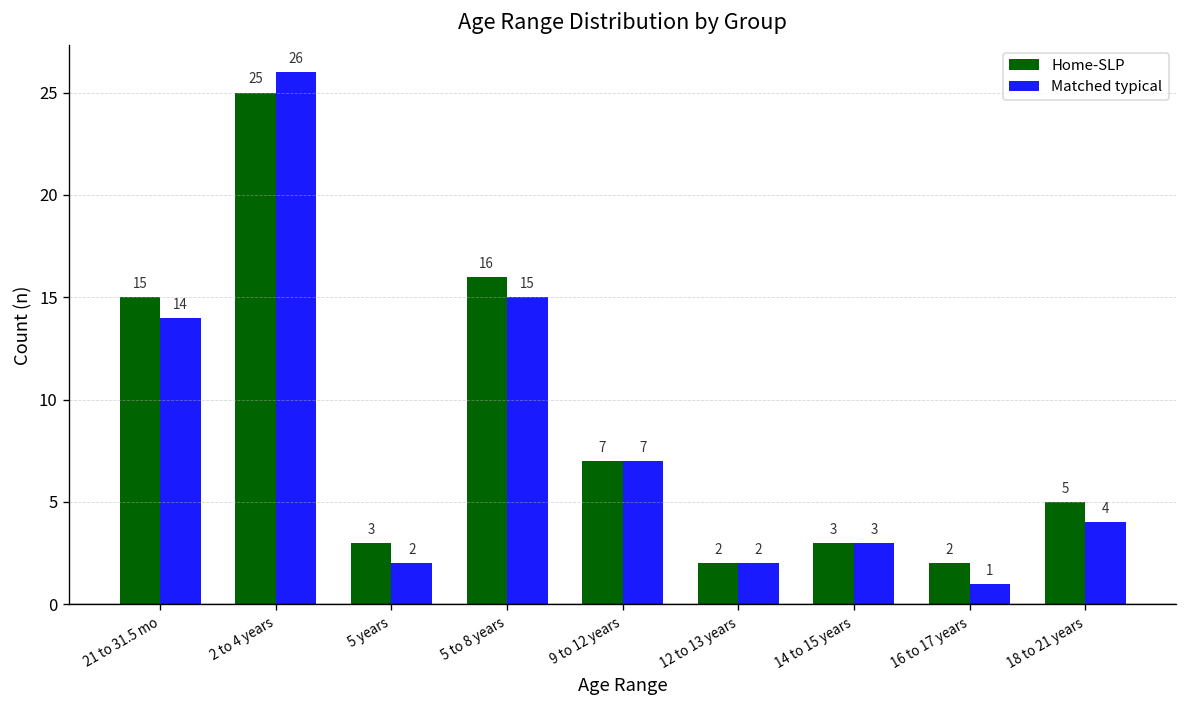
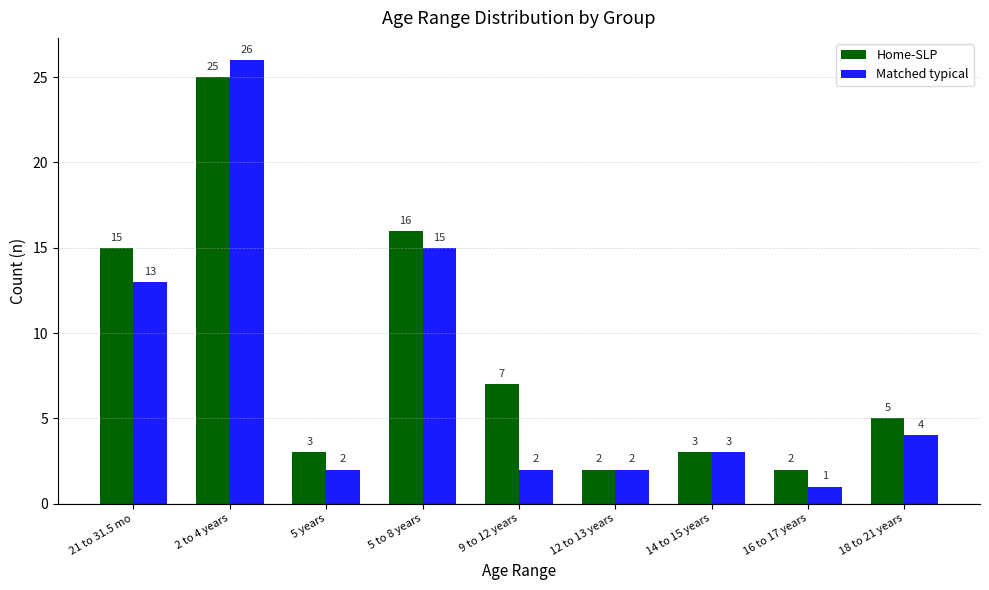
  {
    "Home-SLP": {
      "21 to 31.5 mo": 15,
      "2 to 4 years": 25,
      "5 years": 3,
      "5 to 8 years": 16,
      "9 to 12 years": 7,
      "12 to 13 years": 2,
      "14 to 15 years": 3,
      "16 to 17 years": 2,
      "18 to 21 years": 5
    },
    "Matched typical": {
-     "21 to 31.5 mo": 14,
+     "21 to 31.5 mo": 13,
      "2 to 4 years": 26,
      "5 years": 2,
      "5 to 8 years": 15,
-     "9 to 12 years": 7,
+     "9 to 12 years": 2,
      "12 to 13 years": 2,
      "14 to 15 years": 3,
      "16 to 17 years": 1,
      "18 to 21 years": 4
    }
  }
